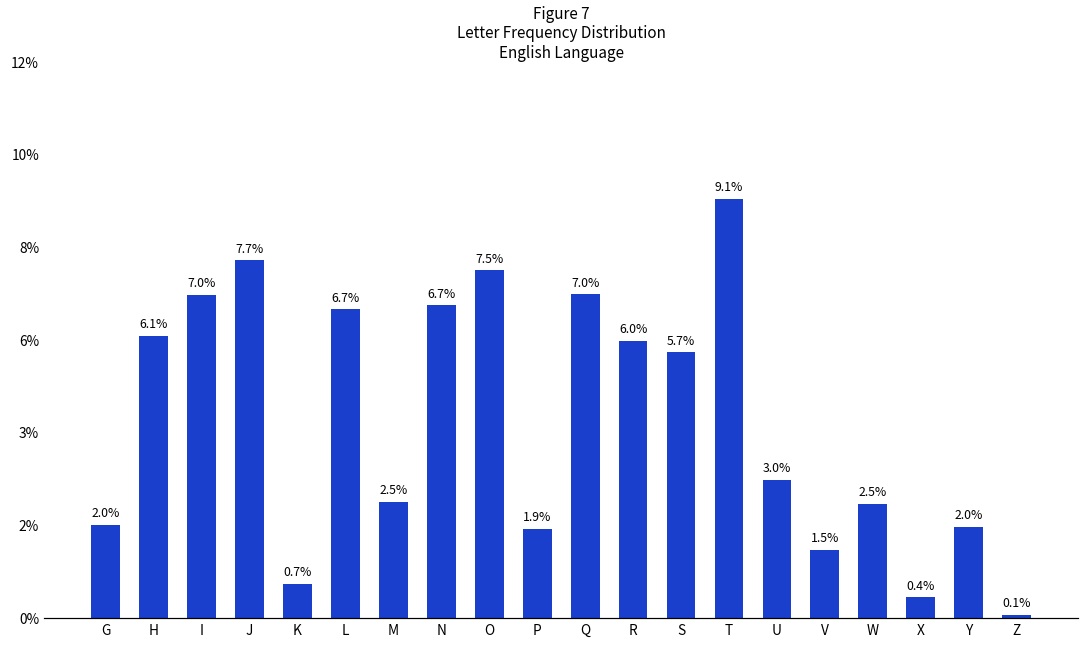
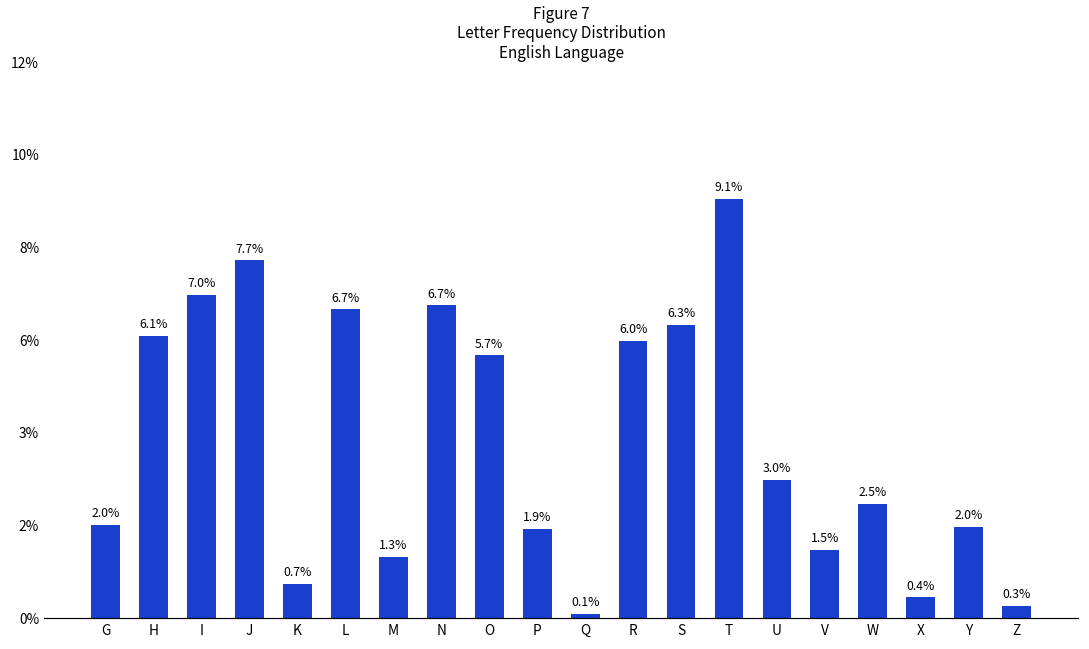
  {
    "G": "2.0%",
    "H": "6.1%",
    "I": "7.0%",
    "J": "7.7%",
    "K": "0.7%",
    "L": "6.7%",
-   "M": "2.5%",
+   "M": "1.3%",
    "N": "6.7%",
-   "O": "7.5%",
+   "O": "5.7%",
    "P": "1.9%",
-   "Q": "7.0%",
+   "Q": "0.1%",
    "R": "6.0%",
-   "S": "5.7%",
+   "S": "6.3%",
    "T": "9.1%",
    "U": "3.0%",
    "V": "1.5%",
    "W": "2.5%",
    "X": "0.4%",
    "Y": "2.0%",
-   "Z": "0.1%"
+   "Z": "0.3%"
  }
